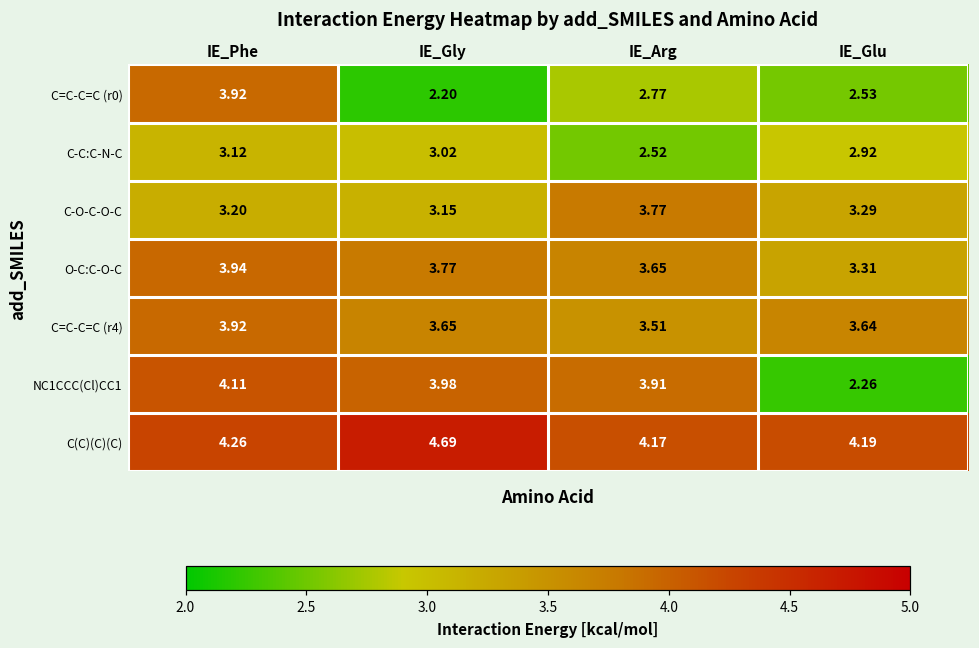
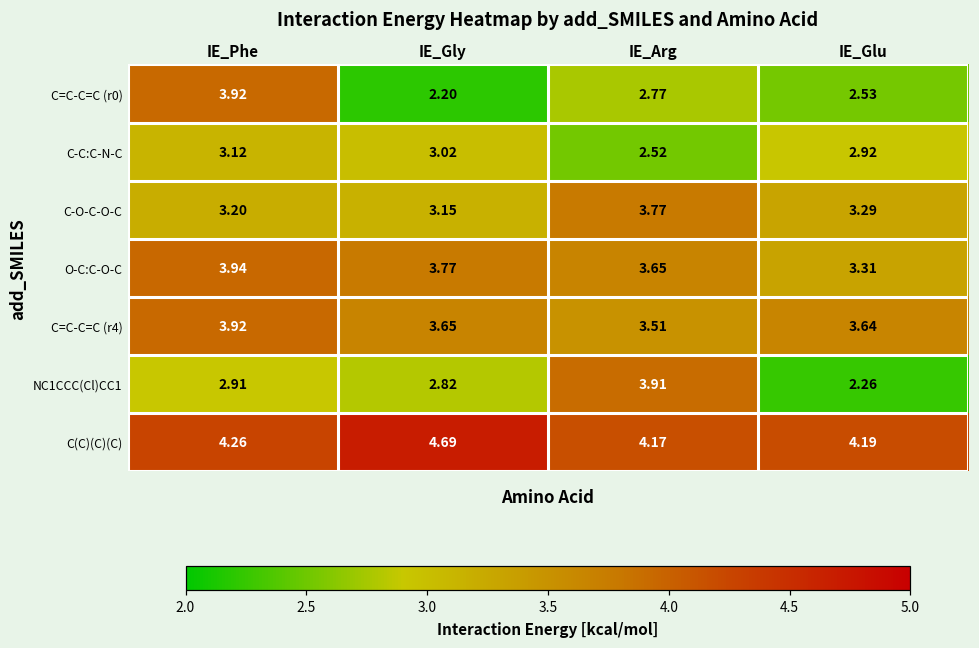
  {
    "C=C-C=C (r0)": {
      "IE_Phe": 3.92,
      "IE_Gly": 2.20,
      "IE_Arg": 2.77,
      "IE_Glu": 2.53
    },
    "C-C:C-N-C": {
      "IE_Phe": 3.12,
      "IE_Gly": 3.02,
      "IE_Arg": 2.52,
      "IE_Glu": 2.92
    },
    "C-O-C-O-C": {
      "IE_Phe": 3.20,
      "IE_Gly": 3.15,
      "IE_Arg": 3.77,
      "IE_Glu": 3.29
    },
    "O-C:C-O-C": {
      "IE_Phe": 3.94,
      "IE_Gly": 3.77,
      "IE_Arg": 3.65,
      "IE_Glu": 3.31
    },
    "C=C-C=C (r4)": {
      "IE_Phe": 3.92,
      "IE_Gly": 3.65,
      "IE_Arg": 3.51,
      "IE_Glu": 3.64
    },
    "NC1CCC(Cl)CC1": {
-     "IE_Phe": 4.11,
-     "IE_Gly": 3.98,
+     "IE_Phe": 2.91,
+     "IE_Gly": 2.82,
      "IE_Arg": 3.91,
      "IE_Glu": 2.26
    },
    "C(C)(C)(C)": {
      "IE_Phe": 4.26,
      "IE_Gly": 4.69,
      "IE_Arg": 4.17,
      "IE_Glu": 4.19
    }
  }
